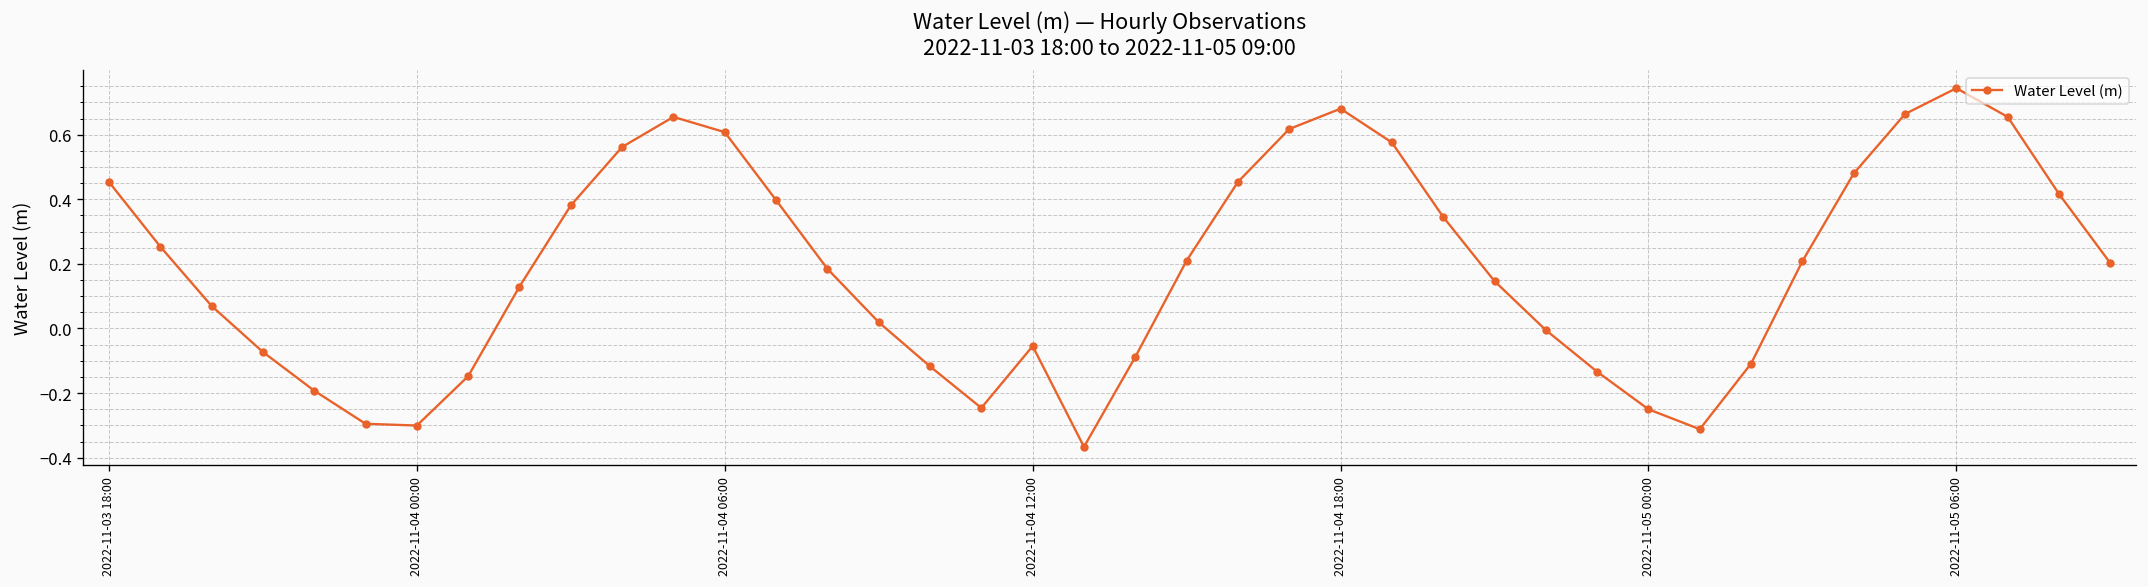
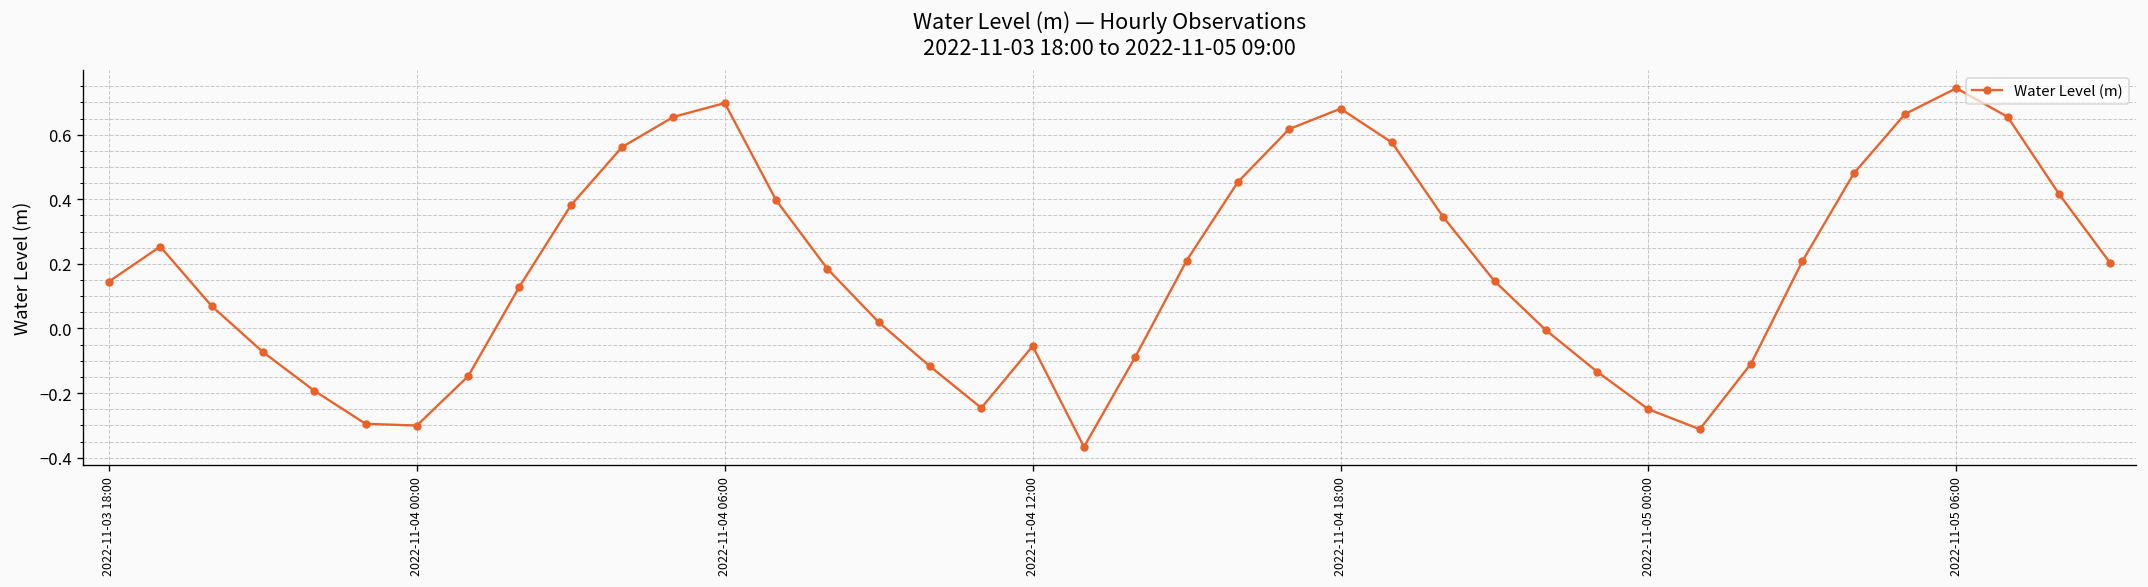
  {
-   "2022-11-03 18:00": 0.45,
+   "2022-11-03 18:00": 0.15,
    "2022-11-04 00:00": -0.30,
-   "2022-11-04 06:00": 0.61,
+   "2022-11-04 06:00": 0.70,
    "2022-11-04 12:00": -0.05,
    "2022-11-04 18:00": 0.68,
    "2022-11-05 00:00": -0.25,
    "2022-11-05 06:00": 0.74
  }
